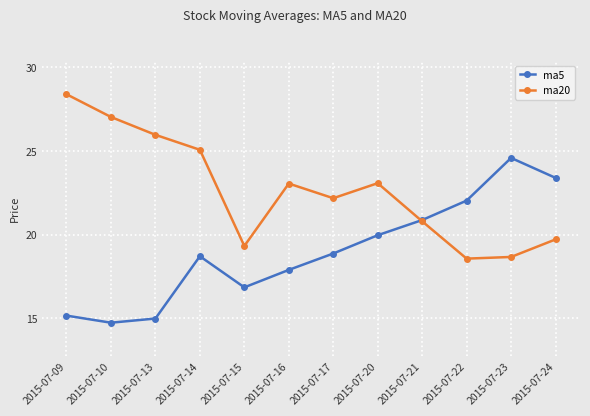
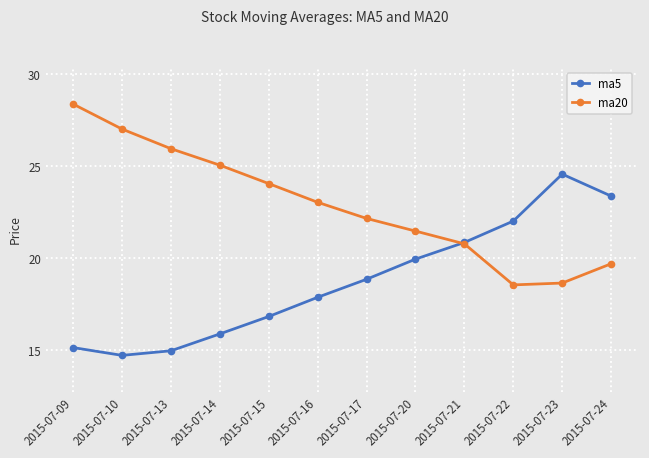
  {
    "ma5": {
      "2015-07-09": 15.2,
      "2015-07-10": 14.7,
      "2015-07-13": 15.0,
-     "2015-07-14": 18.7,
+     "2015-07-14": 15.9,
      "2015-07-15": 16.8,
      "2015-07-16": 17.9,
      "2015-07-17": 18.9,
      "2015-07-20": 20.0,
      "2015-07-22": 22.0,
      "2015-07-23": 24.6,
      "2015-07-24": 23.4
    },
    "ma20": {
      "2015-07-09": 28.4,
      "2015-07-10": 27.0,
      "2015-07-13": 26.0,
      "2015-07-14": 25.1,
-     "2015-07-15": 19.3,
+     "2015-07-15": 24.1,
      "2015-07-16": 23.1,
      "2015-07-17": 22.2,
-     "2015-07-20": 23.1,
+     "2015-07-20": 21.5,
      "2015-07-22": 18.6,
      "2015-07-23": 18.7,
      "2015-07-24": 19.7
    }
  }
